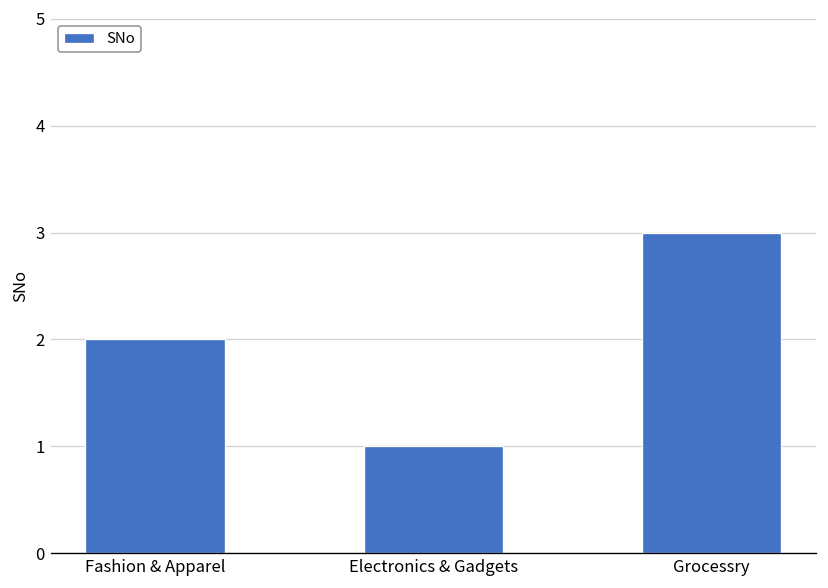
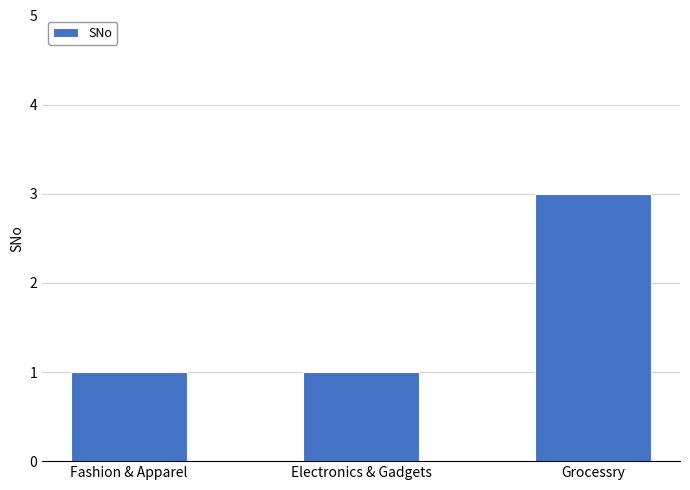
  {
-   "Fashion & Apparel": 2,
+   "Fashion & Apparel": 1,
    "Electronics & Gadgets": 1,
    "Grocessry": 3
  }
